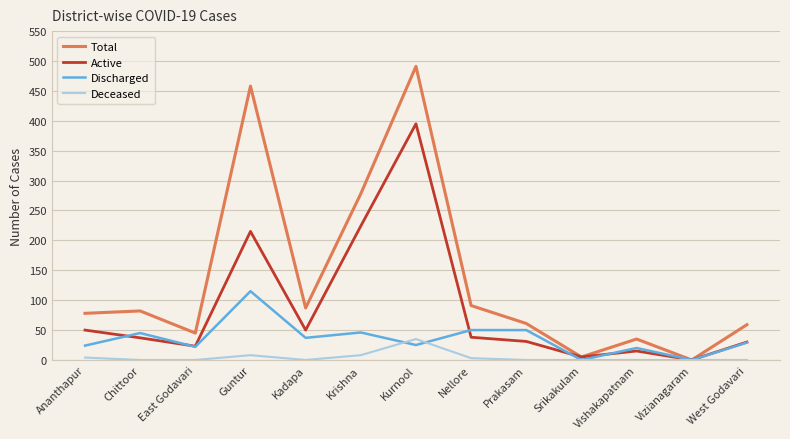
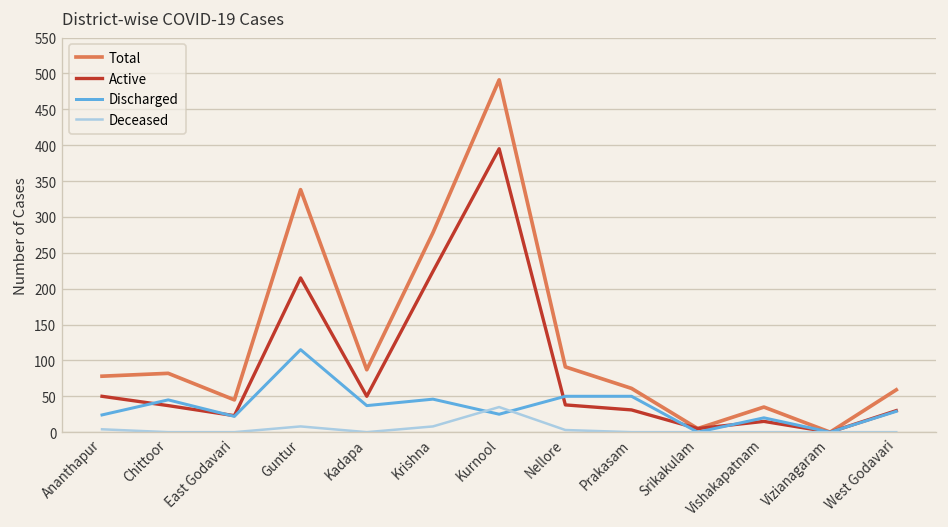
  {
    "Total": {
      "Ananthapur": 80,
      "Chittoor": 80,
      "East Godavari": 50,
-     "Guntur": 460,
+     "Guntur": 340,
      "Kadapa": 90,
      "Krishna": 280,
      "Kurnool": 490,
      "Nellore": 90,
      "Prakasam": 60,
      "Vishakapatnam": 40,
      "West Godavari": 60
    },
    "Active": {
      "Ananthapur": 50,
      "Chittoor": 40,
      "Guntur": 220,
      "Kadapa": 50,
      "Krishna": 220,
      "Kurnool": 400,
      "Nellore": 40,
      "Prakasam": 30,
      "Vishakapatnam": 20
    },
    "Discharged": {
      "Ananthapur": 20,
      "Chittoor": 50,
      "Guntur": 120,
      "Kadapa": 40,
      "Krishna": 50,
      "Kurnool": 30,
      "Nellore": 50,
      "Prakasam": 50,
      "Vishakapatnam": 20
    },
    "Deceased": {
      "Ananthapur": 0,
      "Chittoor": 0,
      "East Godavari": 0,
      "Guntur": 10,
      "Kadapa": 0,
      "Krishna": 10,
      "Kurnool": 40,
      "Nellore": 0,
      "Prakasam": 0,
      "Vishakapatnam": 0,
      "West Godavari": 0
    }
  }
